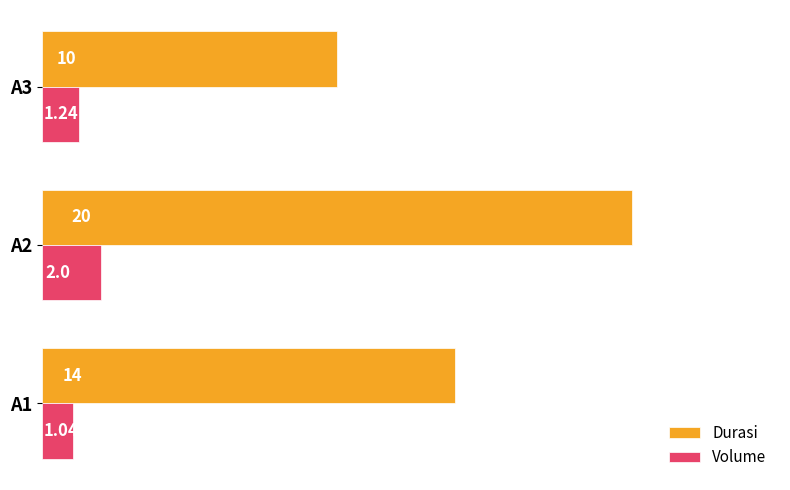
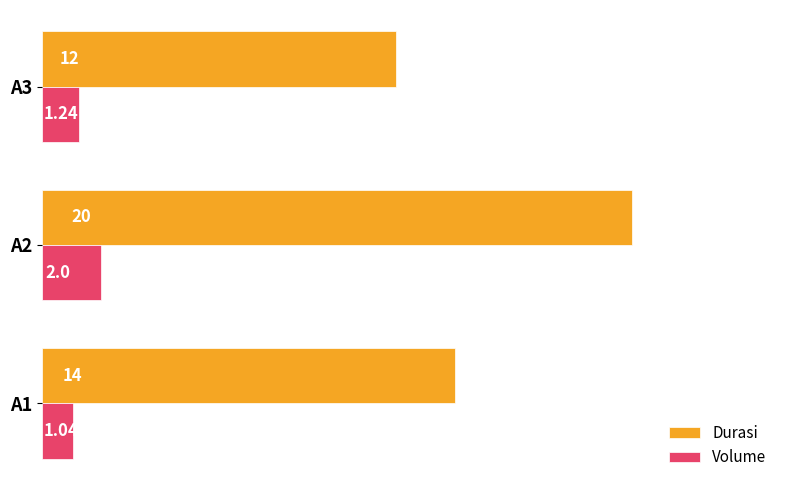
  {
    "Durasi": {
-     "A3": 10,
+     "A3": 12,
      "A2": 20,
      "A1": 14
    },
    "Volume": {
      "A3": 1.24,
      "A2": 2.0,
      "A1": 1.04
    }
  }
